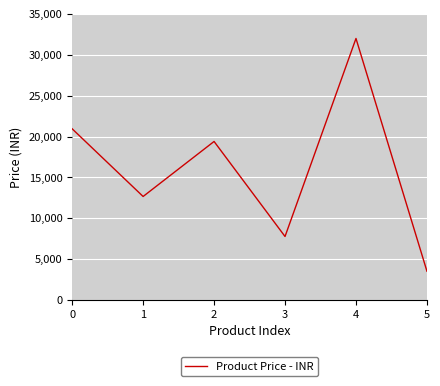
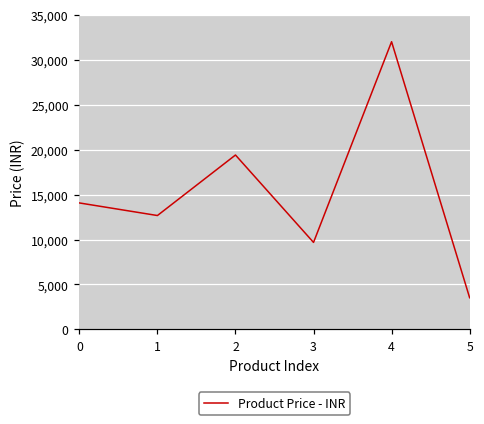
  {
-   "0": "21,000",
+   "0": "14,000",
    "1": "13,000",
    "2": "19,000",
-   "3": "8,000",
+   "3": "10,000",
    "4": "32,000",
    "5": "4,000"
  }
